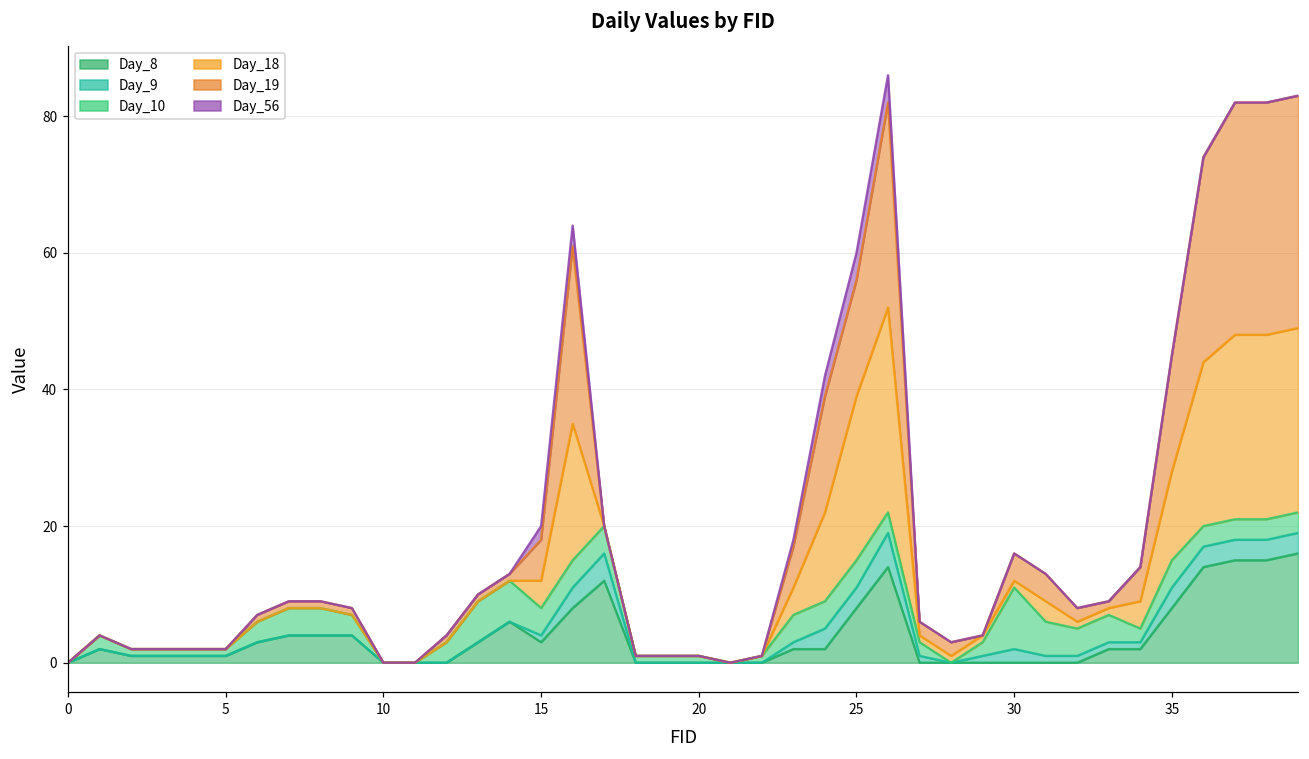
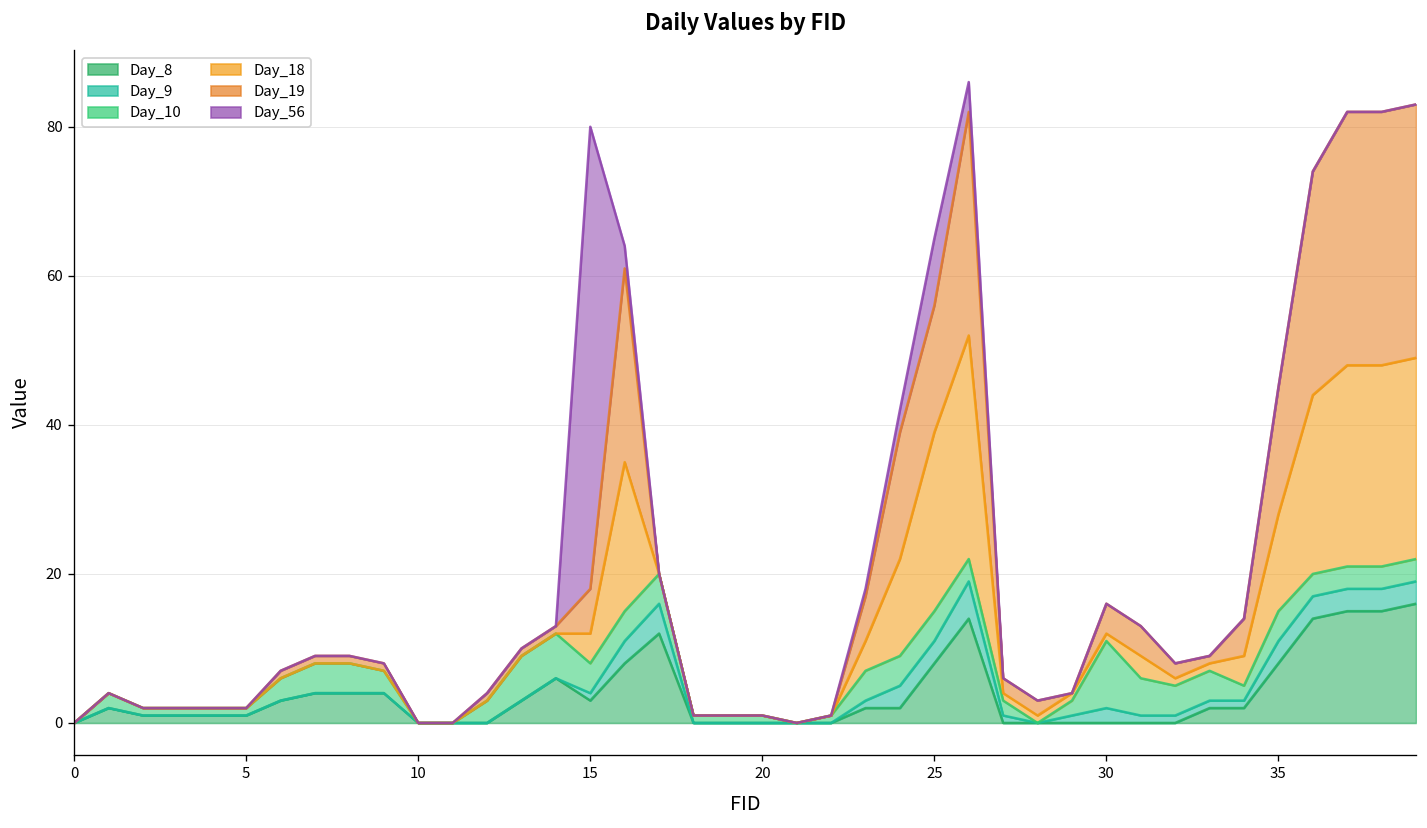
  {
    "Day_56": {
-     "15": 2,
-     "25": 4
+     "15": 62,
+     "25": 9
    }
  }
